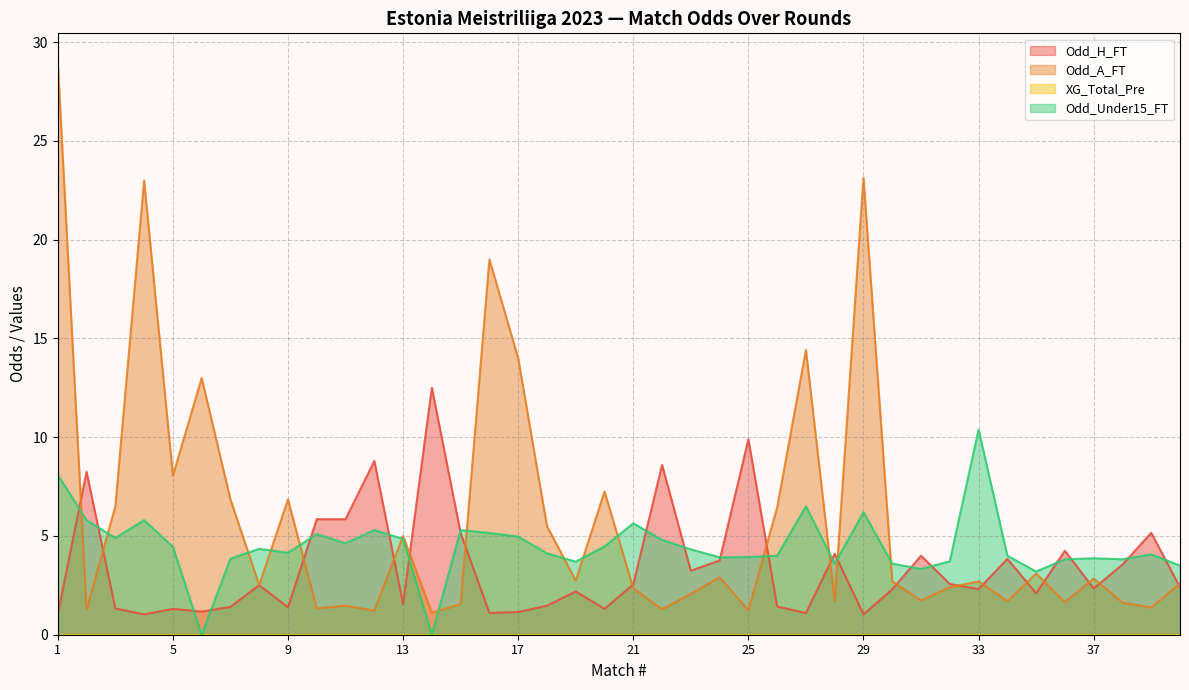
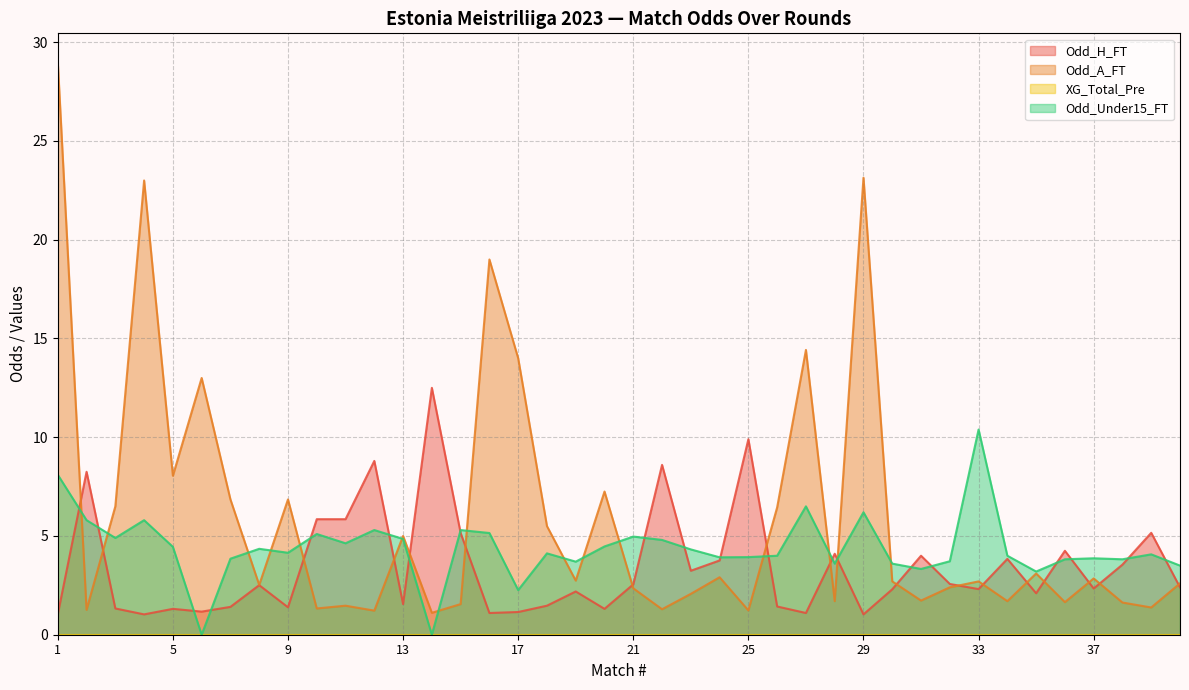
  {
    "Odd_Under15_FT": {
      "1": 8.1,
      "5": 4.5,
      "9": 4.2,
      "13": 4.9,
-     "17": 5.0,
-     "21": 5.6,
+     "17": 2.3,
+     "21": 5.0,
      "25": 3.9,
      "29": 6.2,
      "33": 10.4,
      "37": 3.9
    }
  }
